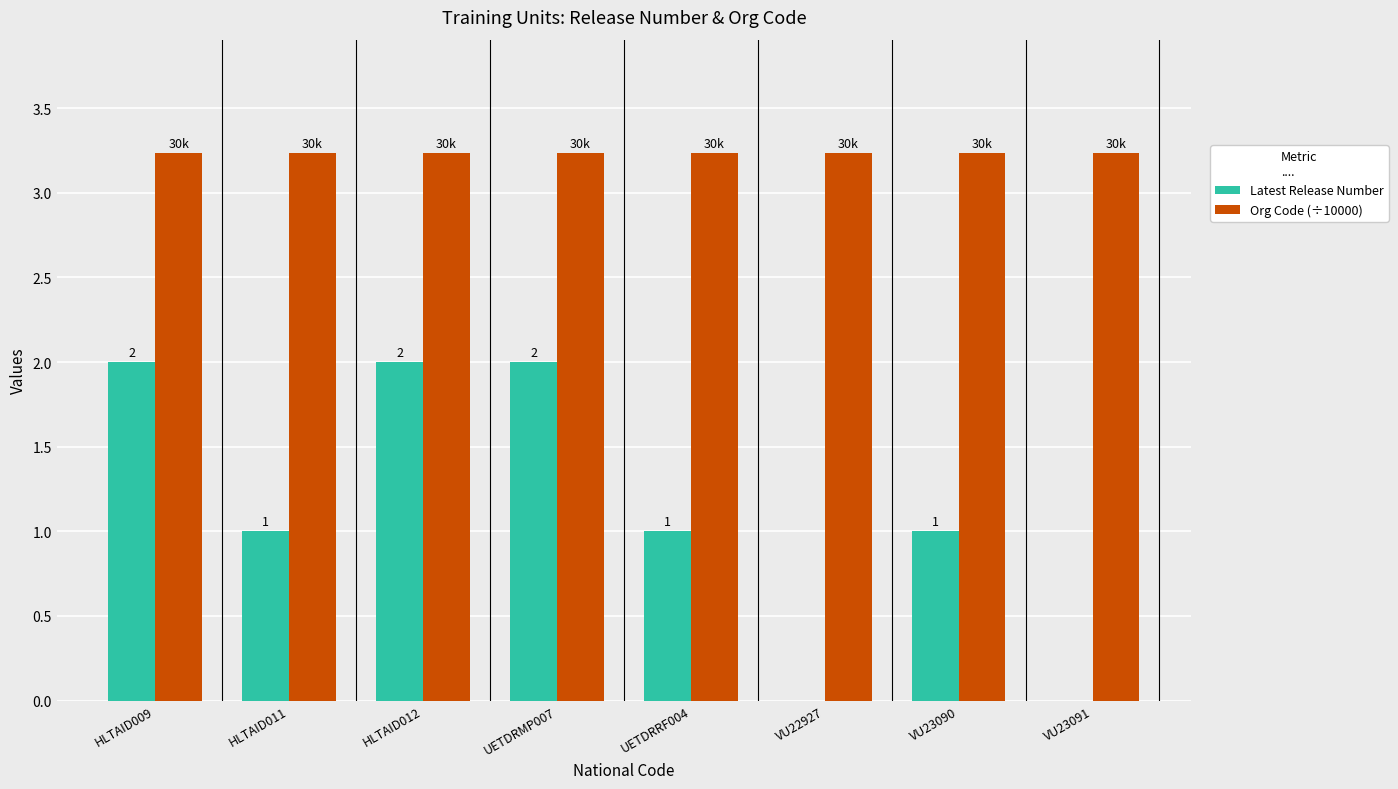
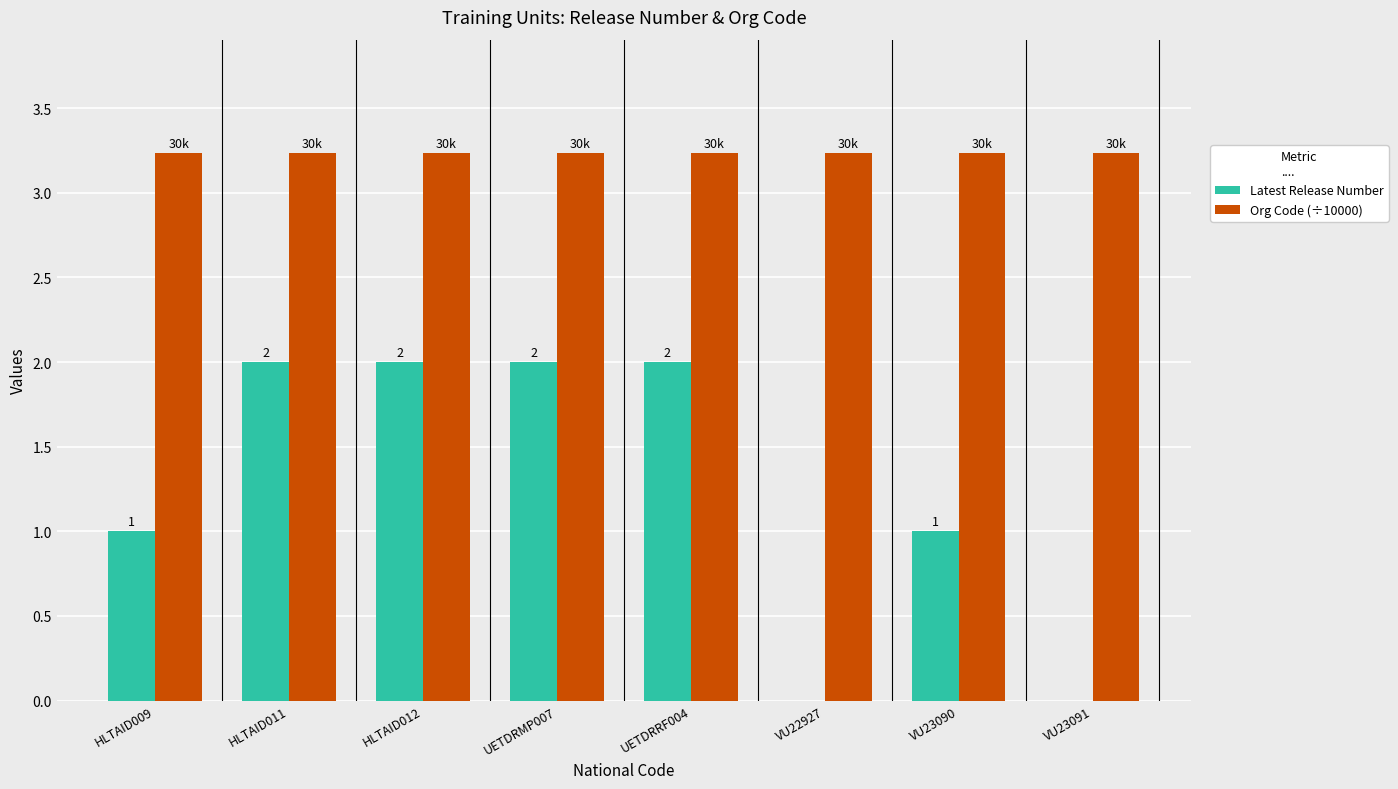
  {
    "Latest Release Number": {
-     "HLTAID009": 2,
-     "HLTAID011": 1,
+     "HLTAID009": 1,
+     "HLTAID011": 2,
      "HLTAID012": 2,
      "UETDRMP007": 2,
-     "UETDRRF004": 1,
+     "UETDRRF004": 2,
      "VU23090": 1
    }
  }
